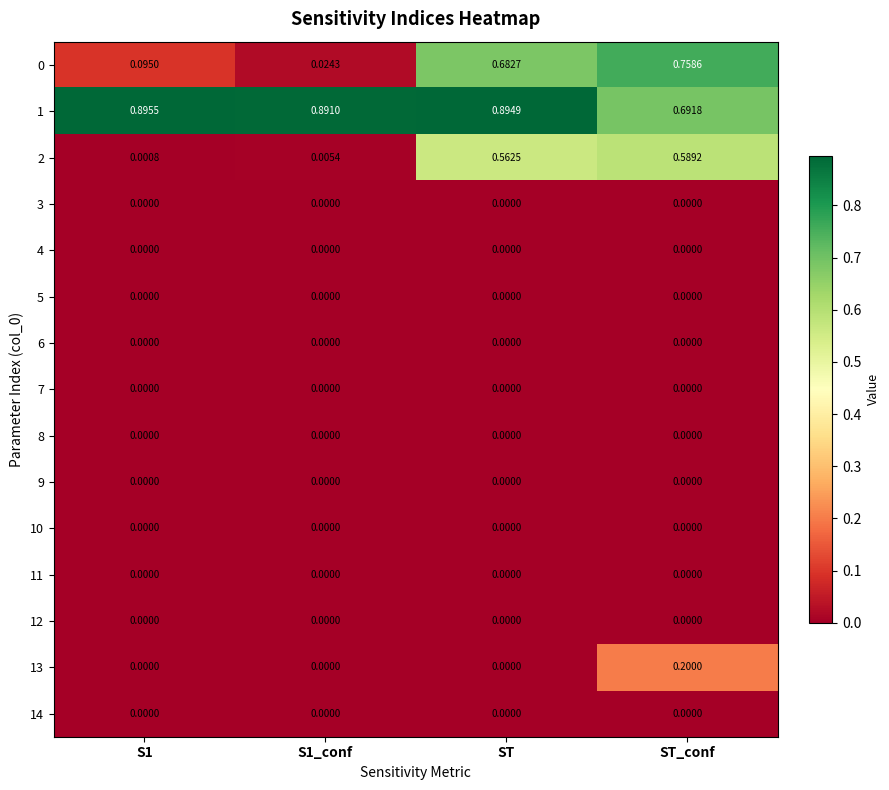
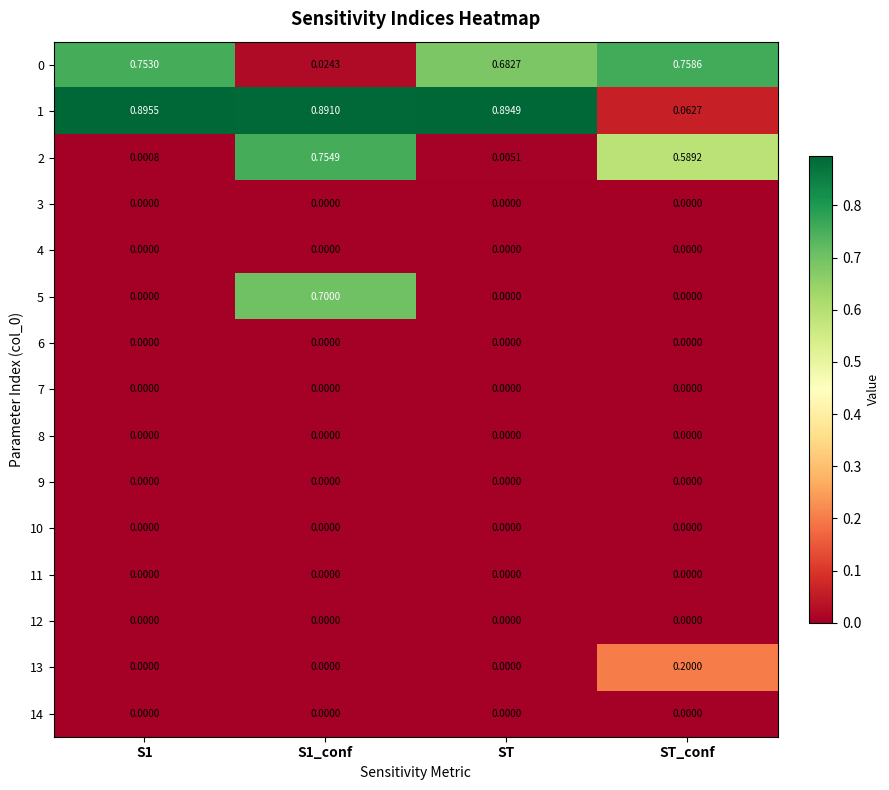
  {
    "0": {
-     "S1": 0.0950,
+     "S1": 0.7530,
      "S1_conf": 0.0243,
      "ST": 0.6827,
      "ST_conf": 0.7586
    },
    "1": {
      "S1": 0.8955,
      "S1_conf": 0.8910,
      "ST": 0.8949,
-     "ST_conf": 0.6918
+     "ST_conf": 0.0627
    },
    "2": {
      "S1": 0.0008,
-     "S1_conf": 0.0054,
-     "ST": 0.5625,
+     "S1_conf": 0.7549,
+     "ST": 0.0051,
      "ST_conf": 0.5892
    },
    "3": {
      "S1": 0.0000,
      "S1_conf": 0.0000,
      "ST": 0.0000,
      "ST_conf": 0.0000
    },
    "4": {
      "S1": 0.0000,
      "S1_conf": 0.0000,
      "ST": 0.0000,
      "ST_conf": 0.0000
    },
    "5": {
      "S1": 0.0000,
-     "S1_conf": 0.0000,
+     "S1_conf": 0.7000,
      "ST": 0.0000,
      "ST_conf": 0.0000
    },
    "6": {
      "S1": 0.0000,
      "S1_conf": 0.0000,
      "ST": 0.0000,
      "ST_conf": 0.0000
    },
    "7": {
      "S1": 0.0000,
      "S1_conf": 0.0000,
      "ST": 0.0000,
      "ST_conf": 0.0000
    },
    "8": {
      "S1": 0.0000,
      "S1_conf": 0.0000,
      "ST": 0.0000,
      "ST_conf": 0.0000
    },
    "9": {
      "S1": 0.0000,
      "S1_conf": 0.0000,
      "ST": 0.0000,
      "ST_conf": 0.0000
    },
    "10": {
      "S1": 0.0000,
      "S1_conf": 0.0000,
      "ST": 0.0000,
      "ST_conf": 0.0000
    },
    "11": {
      "S1": 0.0000,
      "S1_conf": 0.0000,
      "ST": 0.0000,
      "ST_conf": 0.0000
    },
    "12": {
      "S1": 0.0000,
      "S1_conf": 0.0000,
      "ST": 0.0000,
      "ST_conf": 0.0000
    },
    "13": {
      "S1": 0.0000,
      "S1_conf": 0.0000,
      "ST": 0.0000,
      "ST_conf": 0.2000
    },
    "14": {
      "S1": 0.0000,
      "S1_conf": 0.0000,
      "ST": 0.0000,
      "ST_conf": 0.0000
    }
  }
